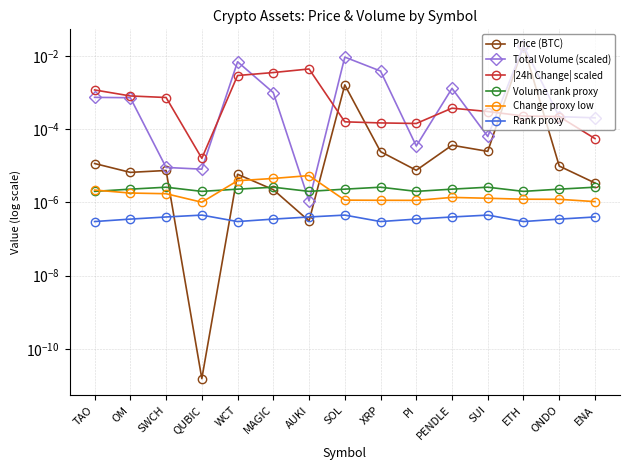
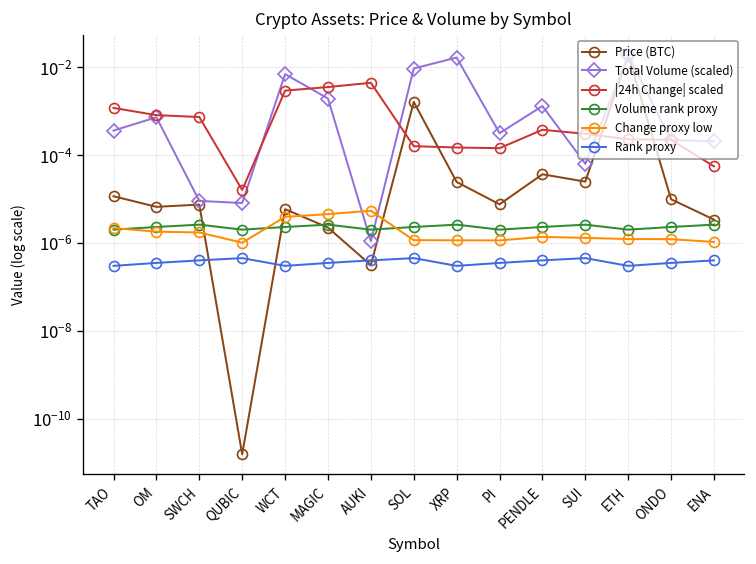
  {
    "Price (BTC)": {
      "TAO": 0.00001,
      "OM": 0.000007,
      "SWCH": 0.000007,
      "QUBIC": 0.000000000015,
      "WCT": 0.000006,
      "AUKI": 0.0000003,
      "SOL": 0.002,
      "XRP": 0.00002,
      "PI": 0.000008,
      "PENDLE": 0.00004,
      "SUI": 0.00002,
      "ONDO": 0.00001,
      "ENA": 0.000003
    },
    "Total Volume (scaled)": {
-     "TAO": 0.0007,
+     "TAO": 0.0004,
      "SWCH": 0.00001,
      "QUBIC": 0.000008,
      "WCT": 0.007,
-     "MAGIC": 0.0010,
+     "MAGIC": 0.002,
      "AUKI": 0.0000011,
      "SOL": 0.009,
-     "XRP": 0.004,
-     "PI": 0.00003,
+     "XRP": 0.02,
+     "PI": 0.0003,
      "PENDLE": 0.0013,
      "SUI": 0.00006
    },
    "|24h Change| scaled": {
      "TAO": 0.0012,
      "SWCH": 0.0007,
      "QUBIC": 0.00002,
      "WCT": 0.003,
      "MAGIC": 0.004,
      "AUKI": 0.004,
      "SOL": 0.00016,
      "XRP": 0.00015,
      "PI": 0.00014,
      "PENDLE": 0.0004,
      "ENA": 0.00006
    },
    "Volume rank proxy": {
      "OM": 0.000002,
      "SWCH": 0.000003,
      "QUBIC": 0.000002,
      "WCT": 0.000002,
      "AUKI": 0.000002,
      "SOL": 0.000002,
      "XRP": 0.000003,
      "PI": 0.000002,
      "PENDLE": 0.000002,
      "SUI": 0.000003,
      "ETH": 0.000002,
      "ONDO": 0.000002,
      "ENA": 0.000003
    },
    "Change proxy low": {
      "OM": 0.000002,
      "SWCH": 0.000002,
      "QUBIC": 0.0000010,
      "WCT": 0.000004,
      "MAGIC": 0.000005,
      "AUKI": 0.000005,
      "SOL": 0.0000012,
      "XRP": 0.0000011,
      "PI": 0.0000011,
      "PENDLE": 0.0000014,
      "SUI": 0.0000013,
      "ETH": 0.0000012,
      "ONDO": 0.0000012,
      "ENA": 0.0000011
    },
    "Rank proxy": {
      "TAO": 0.0000003,
      "OM": 0.0000004,
      "SWCH": 0.0000004,
      "QUBIC": 0.0000005,
      "WCT": 0.0000003,
      "MAGIC": 0.0000004,
      "AUKI": 0.0000004,
      "SOL": 0.0000005,
      "XRP": 0.0000003,
      "PI": 0.0000004,
      "PENDLE": 0.0000004,
      "SUI": 0.0000005,
      "ETH": 0.0000003,
      "ONDO": 0.0000004,
      "ENA": 0.0000004
    }
  }
